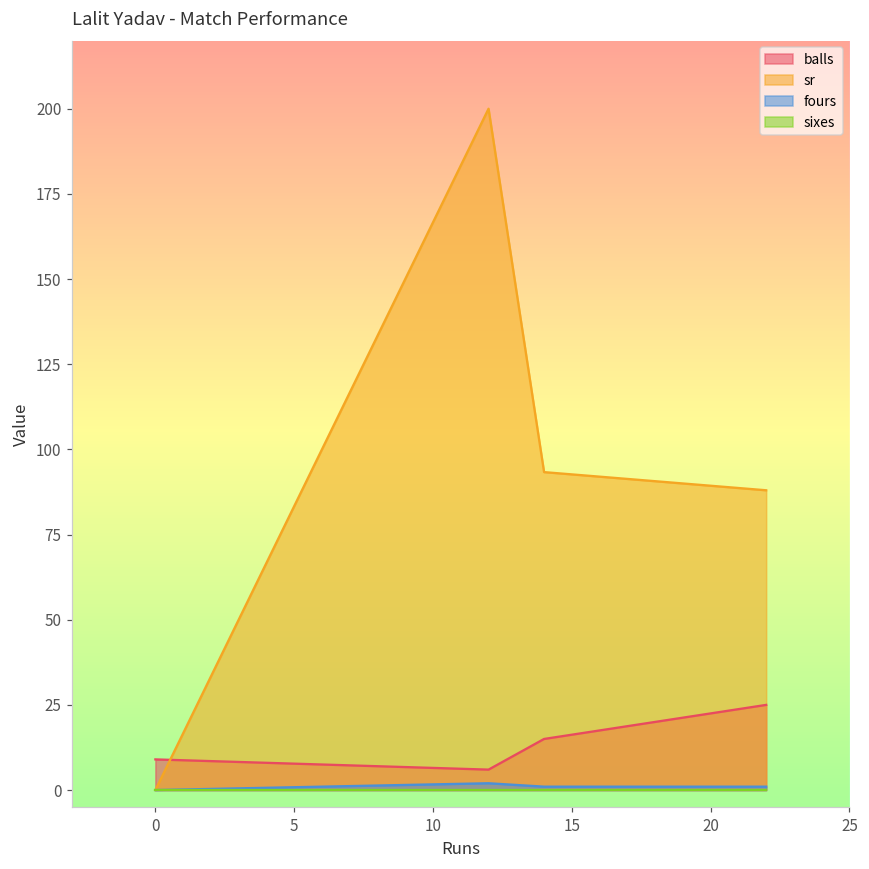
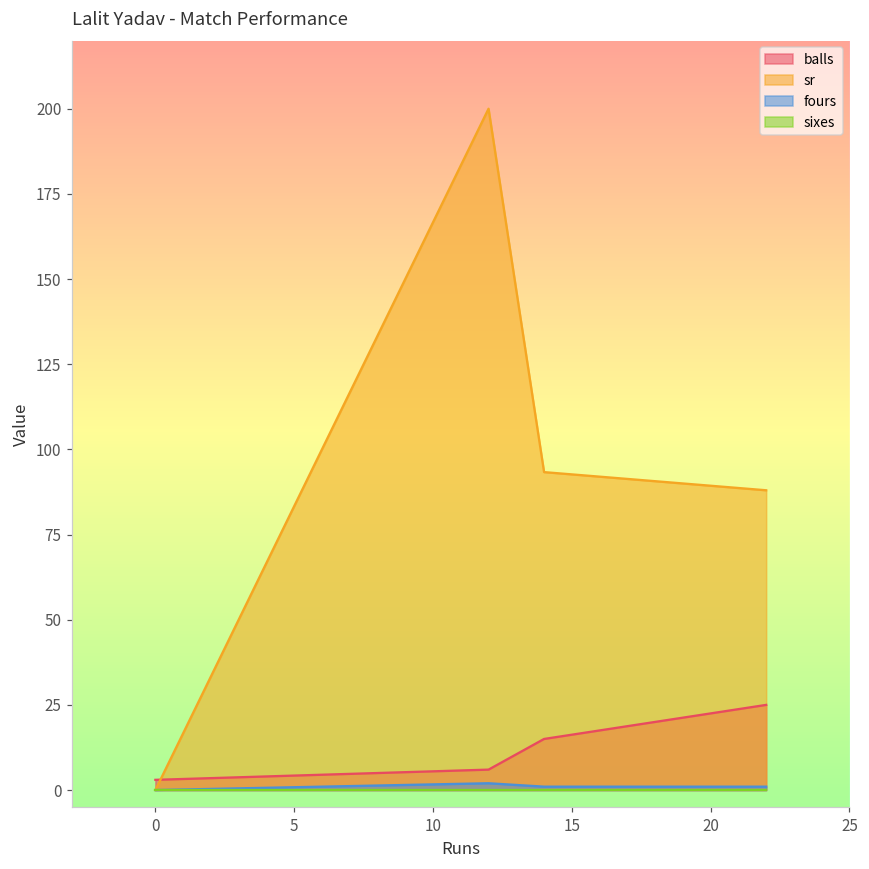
  {
    "balls": {
-     "0": 9
+     "0": 3
    }
  }
